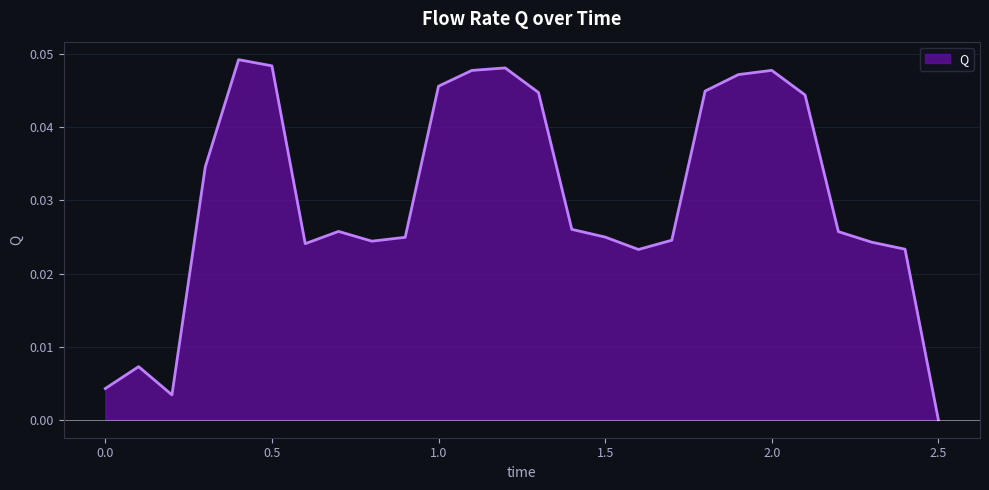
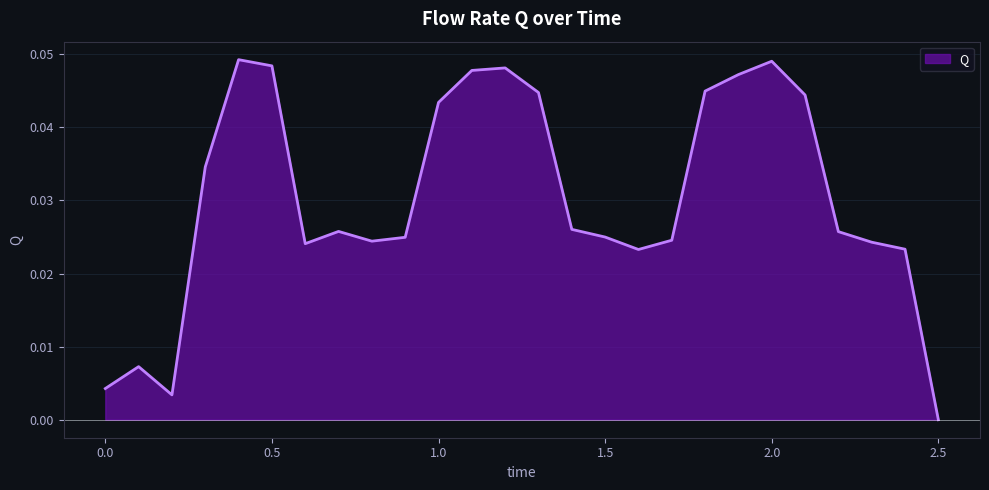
  {
    "0.0": 0.004,
    "0.5": 0.048,
-   "1.0": 0.046,
+   "1.0": 0.043,
    "1.5": 0.025,
-   "2.0": 0.048,
+   "2.0": 0.049,
    "2.5": 0.000
  }
